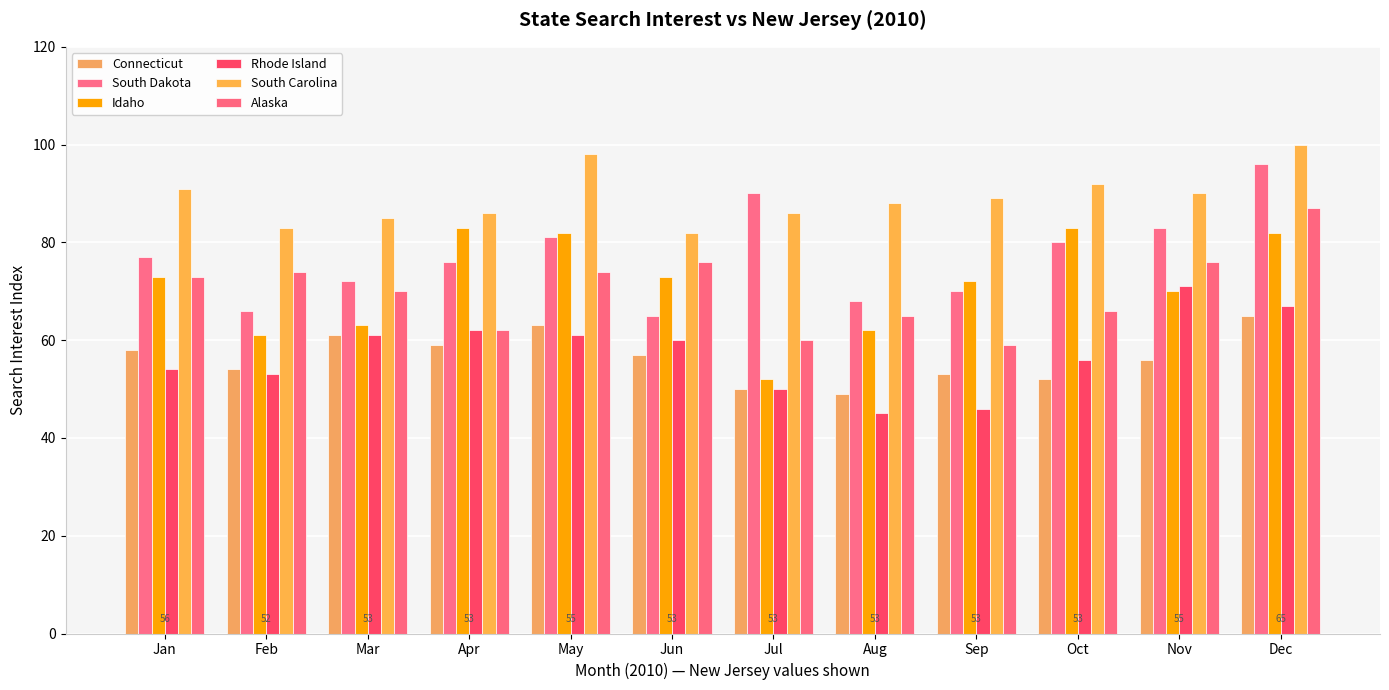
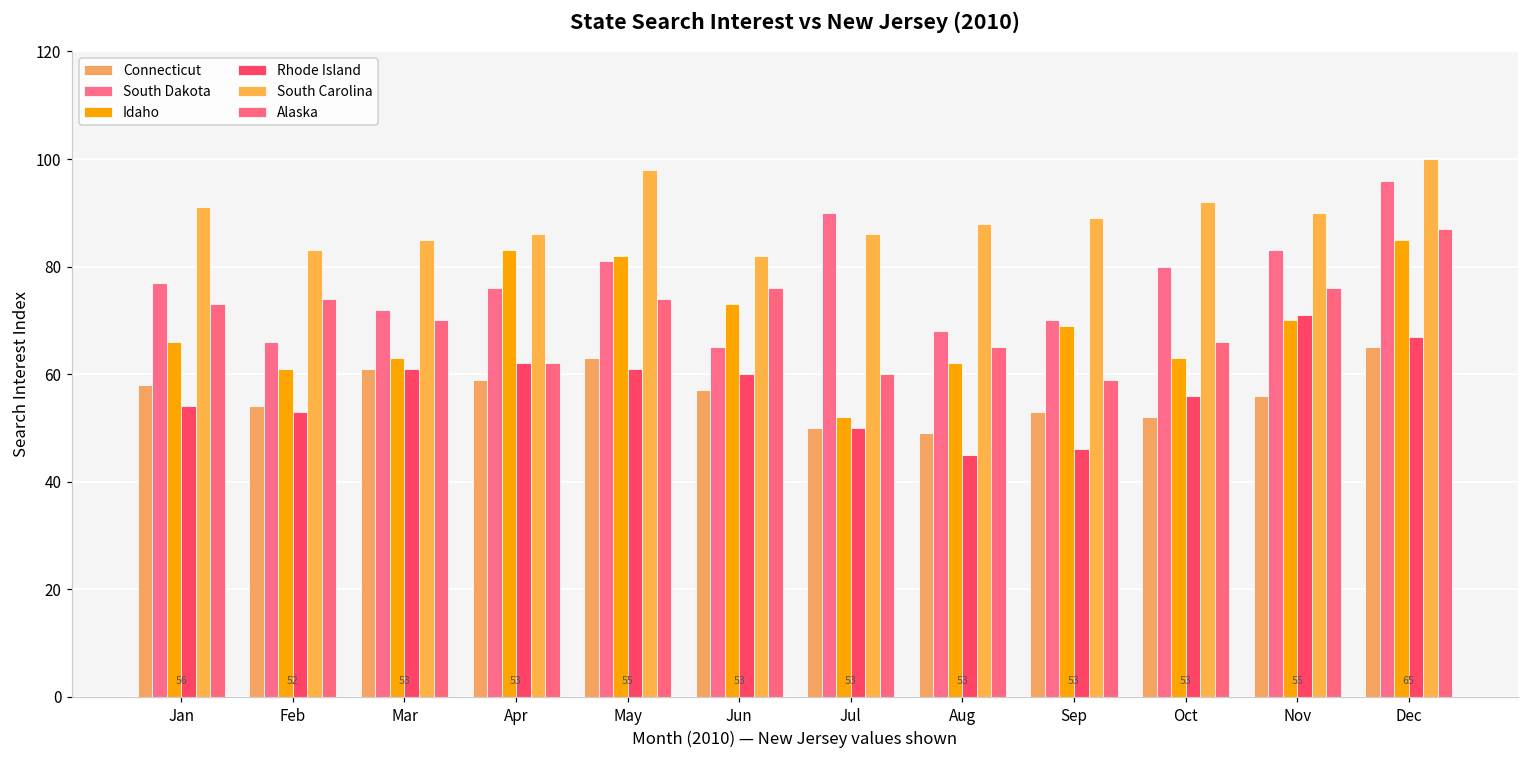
  {
    "Idaho": {
-     "Jan": 73,
+     "Jan": 66,
      "Mar": 63,
      "May": 82,
      "Jun": 73,
      "Aug": 62,
-     "Sep": 72,
-     "Oct": 83,
+     "Sep": 69,
+     "Oct": 63,
      "Nov": 70,
-     "Dec": 82
+     "Dec": 85
    }
  }
